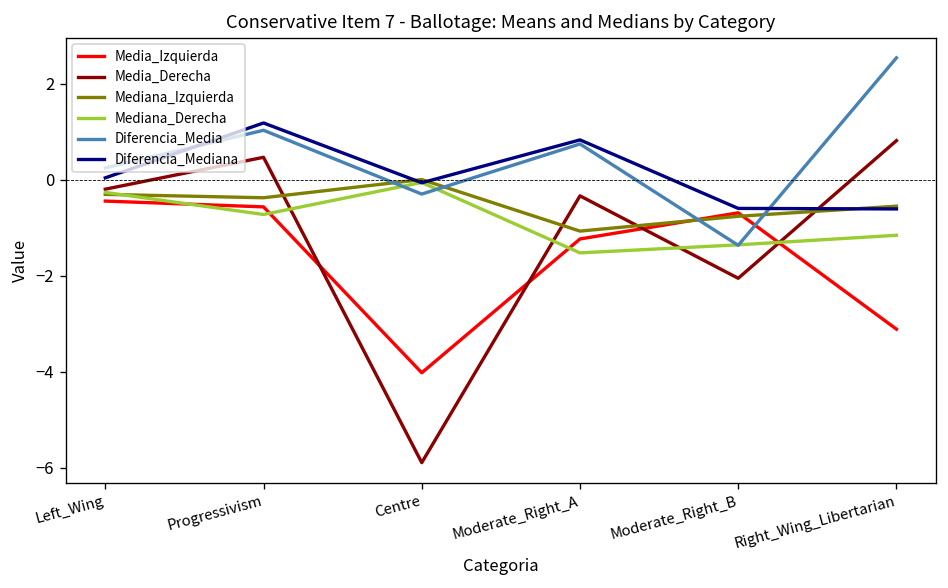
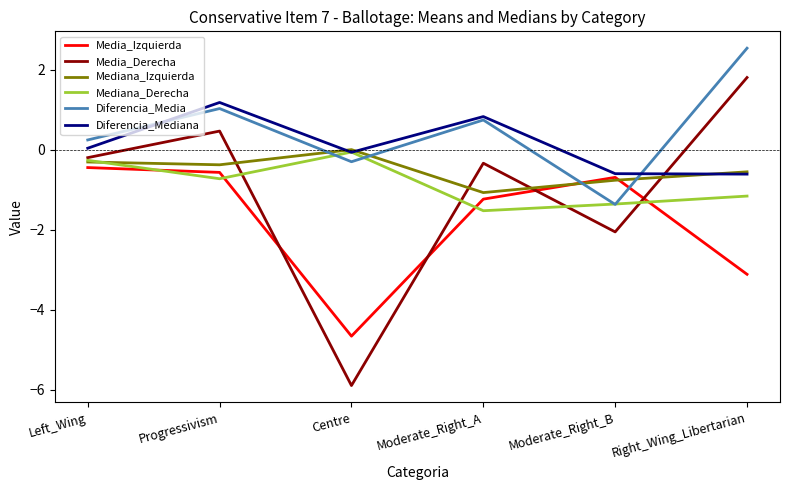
  {
    "Media_Izquierda": {
      "Left_Wing": -0.4,
      "Progressivism": -0.6,
-     "Centre": -4.0,
+     "Centre": -4.7,
      "Moderate_Right_A": -1.2,
      "Moderate_Right_B": -0.7,
      "Right_Wing_Libertarian": -3.1
    },
    "Media_Derecha": {
      "Left_Wing": -0.2,
      "Progressivism": 0.5,
      "Centre": -5.9,
      "Moderate_Right_A": -0.3,
      "Moderate_Right_B": -2.1,
-     "Right_Wing_Libertarian": 0.8
+     "Right_Wing_Libertarian": 1.8
    },
    "Mediana_Izquierda": {
      "Progressivism": -0.4,
      "Moderate_Right_A": -1.1,
      "Moderate_Right_B": -0.8
    },
    "Mediana_Derecha": {
      "Progressivism": -0.7,
      "Moderate_Right_A": -1.5,
      "Right_Wing_Libertarian": -1.2
    },
    "Diferencia_Media": {
      "Left_Wing": 0.2,
      "Progressivism": 1.0,
      "Centre": -0.3,
      "Moderate_Right_A": 0.7,
      "Right_Wing_Libertarian": 2.5
    },
    "Diferencia_Mediana": {
      "Left_Wing": 0.0,
      "Progressivism": 1.2,
      "Moderate_Right_A": 0.8,
      "Moderate_Right_B": -0.6
    }
  }
